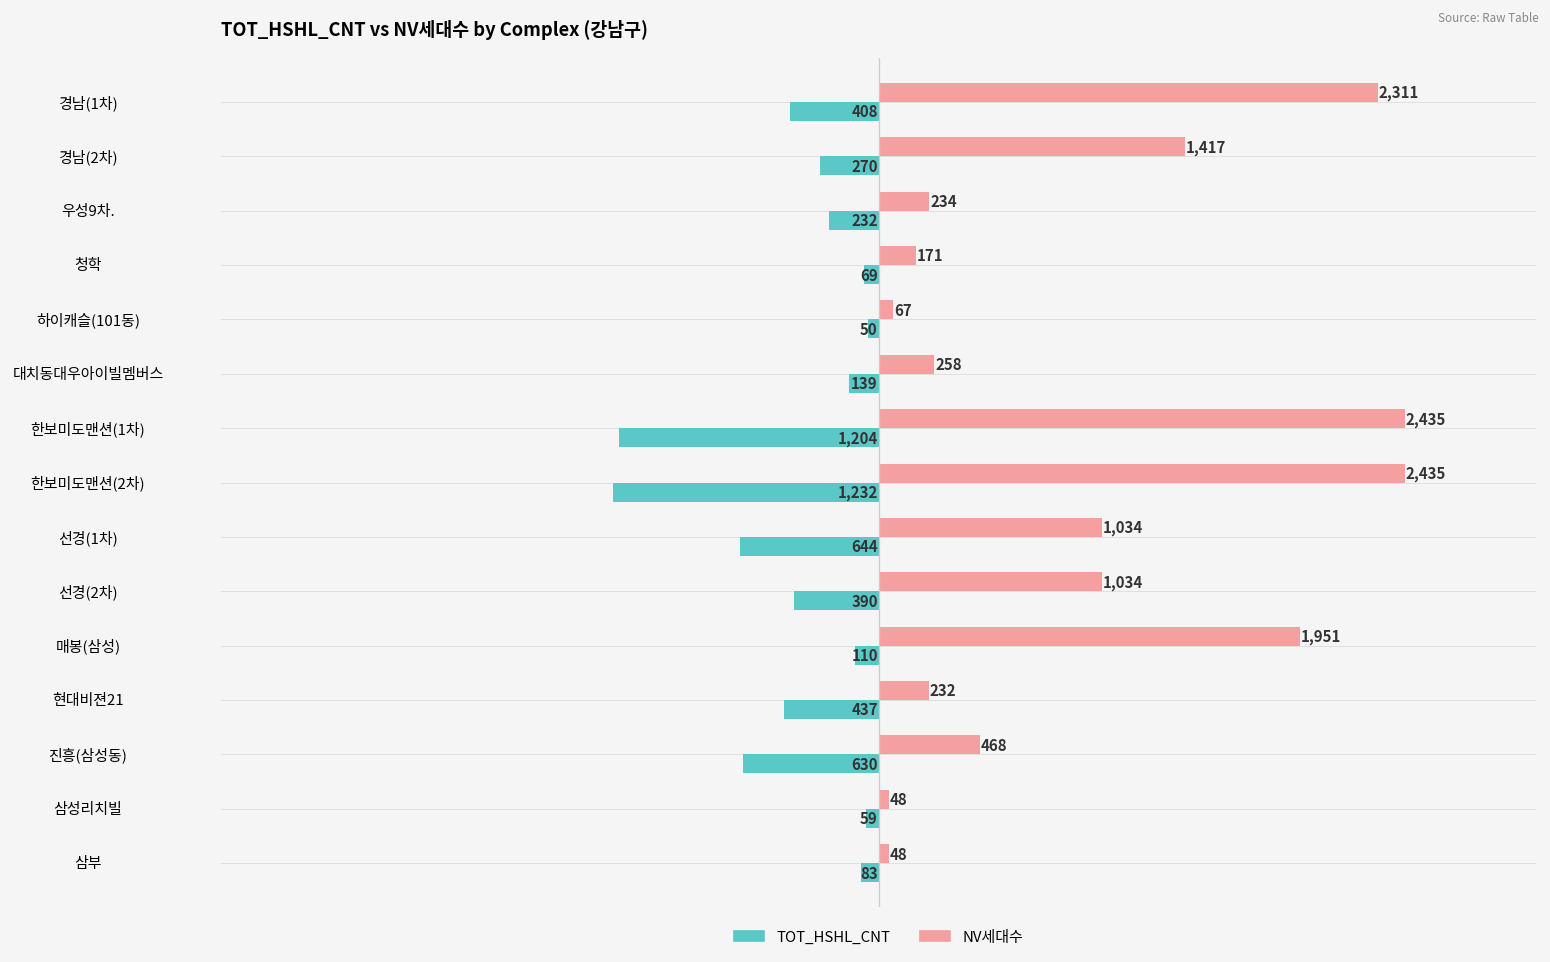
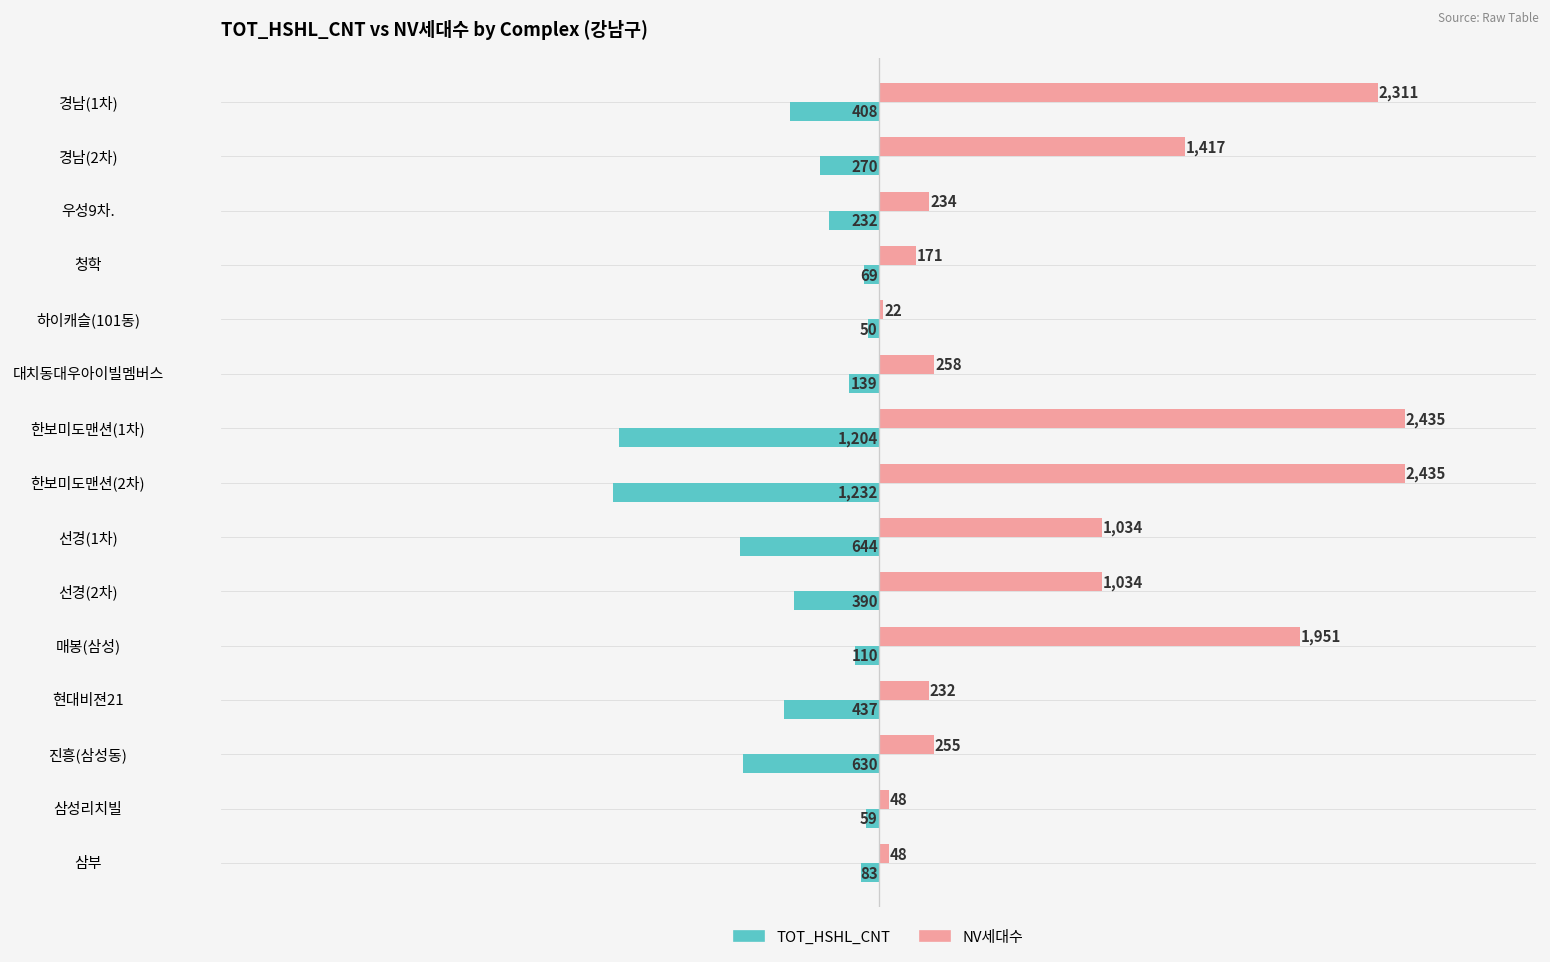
  {
    "NV세대수": {
      "경남(1차)": "2,311",
      "경남(2차)": "1,417",
      "우성9차.": "234",
      "청학": "171",
-     "하이캐슬(101동)": "67",
+     "하이캐슬(101동)": "22",
      "대치동대우아이빌멤버스": "258",
      "한보미도맨션(1차)": "2,435",
      "한보미도맨션(2차)": "2,435",
      "선경(1차)": "1,034",
      "선경(2차)": "1,034",
      "매봉(삼성)": "1,951",
      "현대비젼21": "232",
-     "진흥(삼성동)": "468",
+     "진흥(삼성동)": "255",
      "삼성리치빌": "48",
      "삼부": "48"
    }
  }
